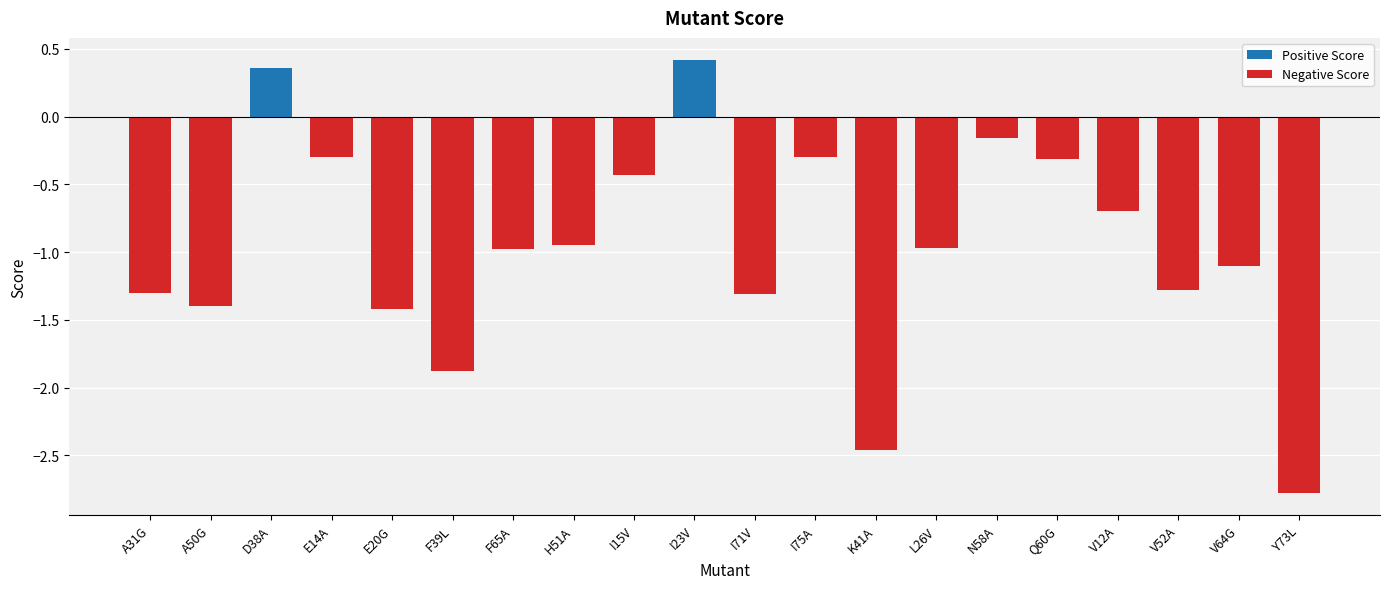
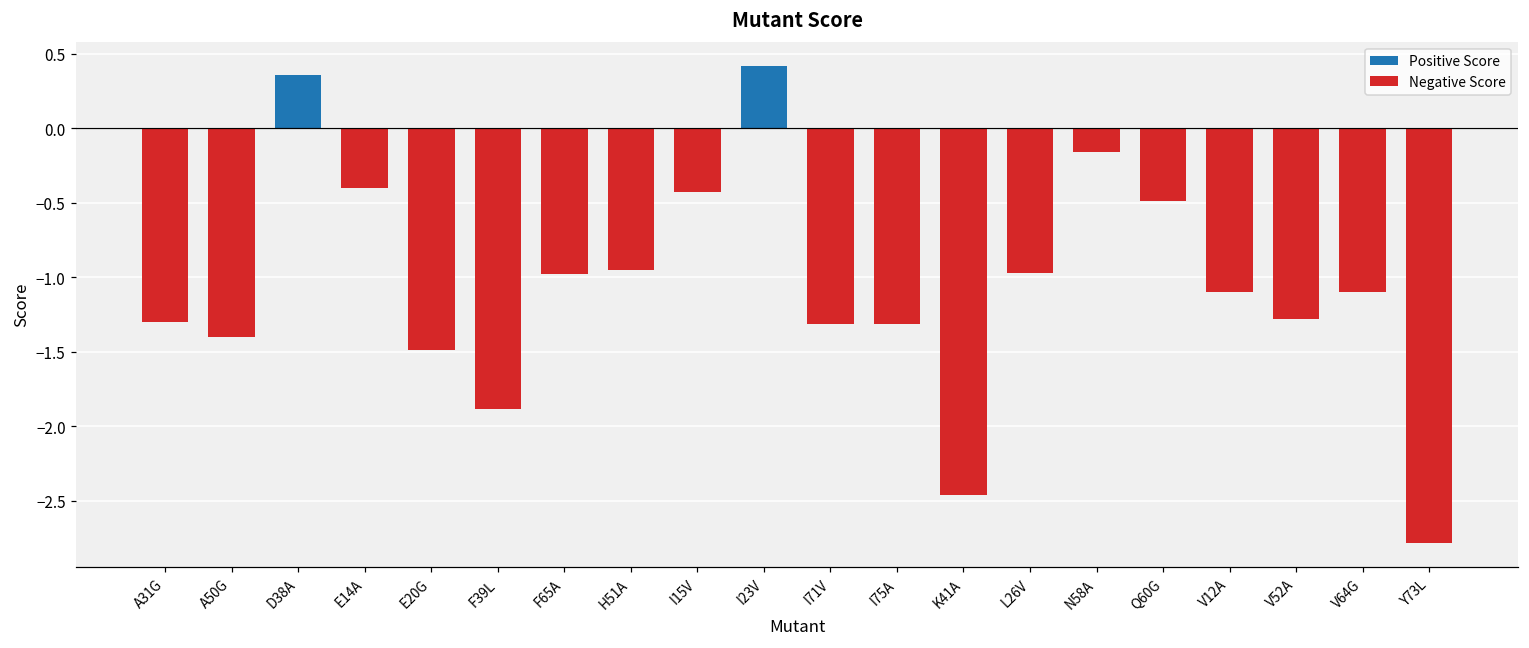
  {
    "A31G": -1.30,
    "A50G": -1.40,
    "D38A": 0.36,
-   "E14A": -0.3,
-   "E20G": -1.42,
+   "E14A": -0.4,
+   "E20G": -1.49,
    "F39L": -1.88,
    "F65A": -0.98,
    "H51A": -0.95,
    "I15V": -0.43,
    "I23V": 0.42,
    "I71V": -1.31,
-   "I75A": -0.30,
+   "I75A": -1.31,
    "K41A": -2.46,
    "L26V": -0.97,
    "N58A": -0.16,
-   "Q60G": -0.31,
-   "V12A": -0.7,
+   "Q60G": -0.49,
+   "V12A": -1.1,
    "V52A": -1.28,
    "V64G": -1.10,
    "Y73L": -2.78
  }
